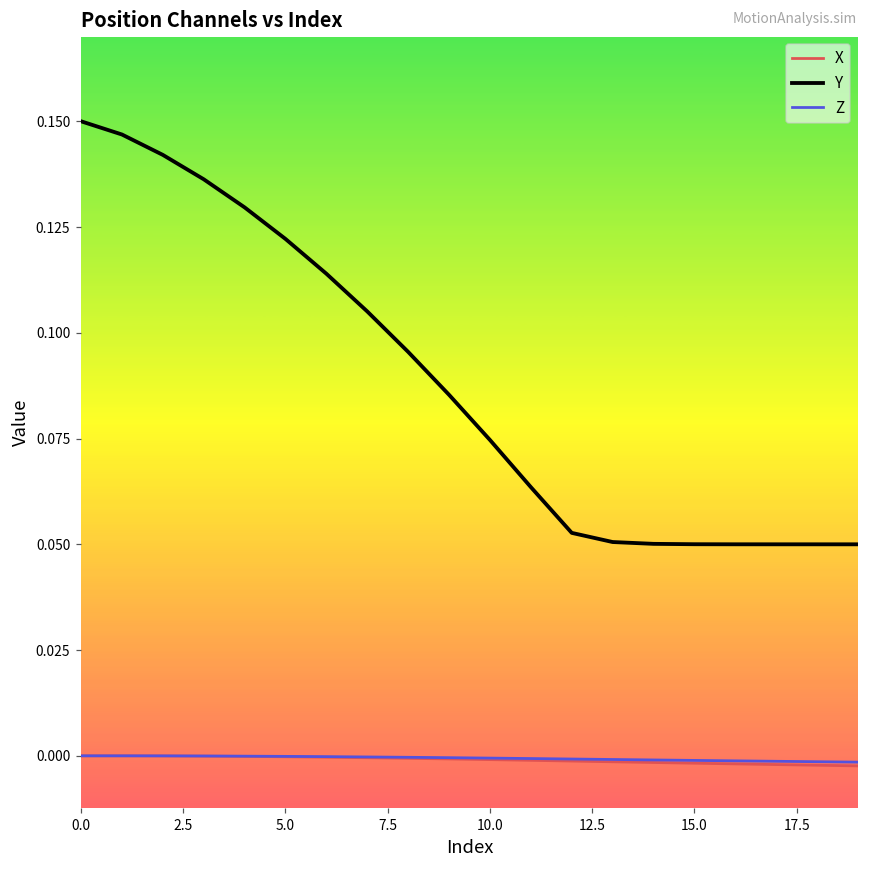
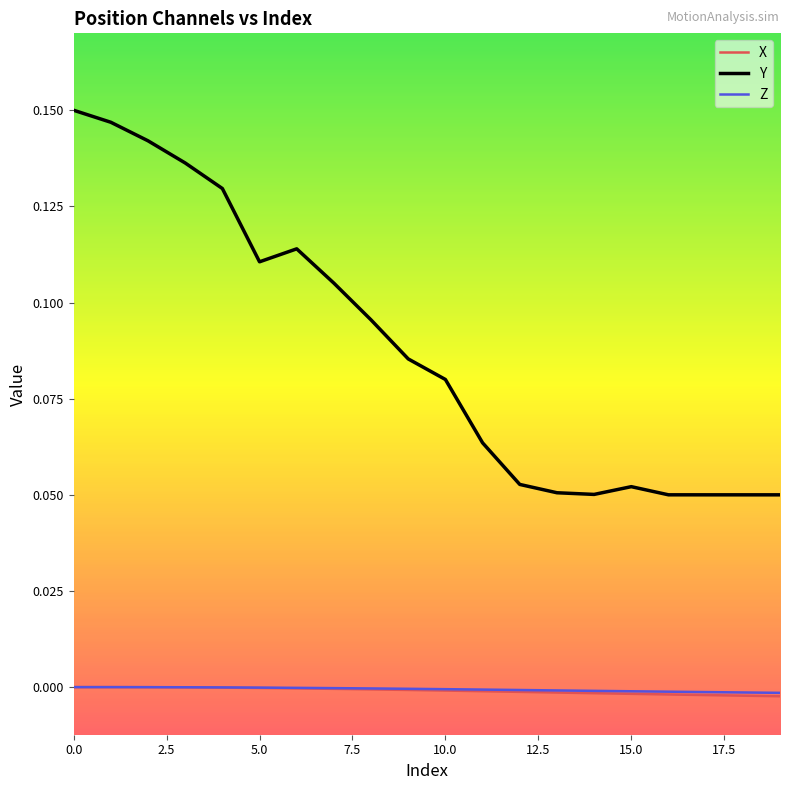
  {
    "Y": {
      "0.0": 0.150,
-     "5.0": 0.122,
-     "10.0": 0.075,
-     "15.0": 0.050
+     "5.0": 0.111,
+     "10.0": 0.080,
+     "15.0": 0.052
    }
  }
